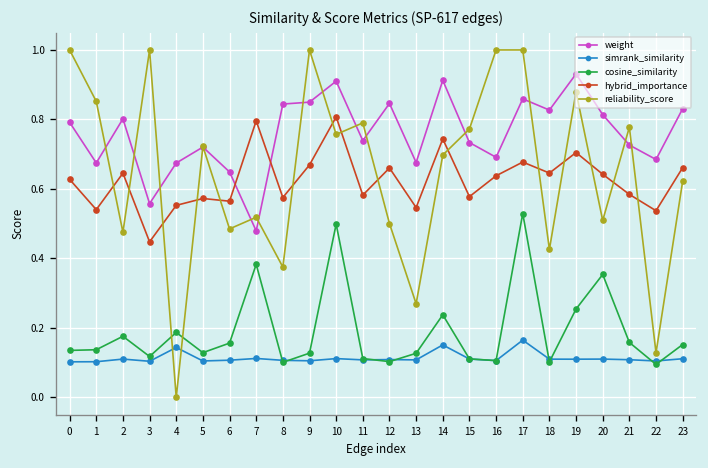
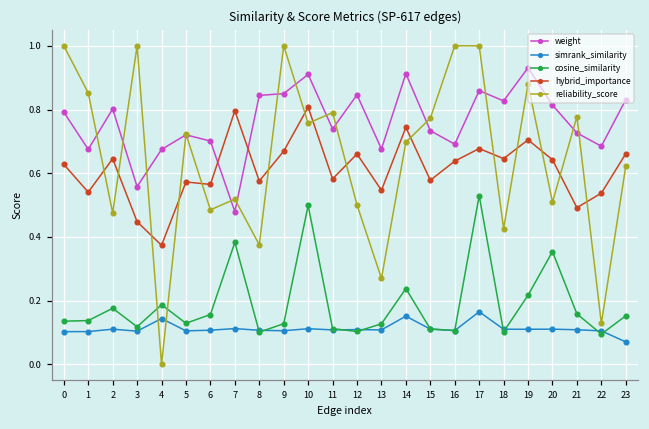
  {
    "weight": {
      "0": 0.79,
      "1": 0.67,
      "2": 0.80,
      "3": 0.56,
      "4": 0.67,
-     "6": 0.65,
+     "6": 0.70,
      "7": 0.48,
      "8": 0.84,
      "9": 0.85,
      "10": 0.91,
      "11": 0.74,
      "12": 0.85,
      "13": 0.68,
      "14": 0.91,
      "15": 0.73,
      "16": 0.69,
      "17": 0.86,
      "18": 0.83,
      "20": 0.81,
      "21": 0.73,
      "22": 0.68
    },
    "simrank_similarity": {
      "0": 0.10,
      "1": 0.10,
      "2": 0.11,
      "3": 0.10,
      "4": 0.14,
      "5": 0.11,
      "6": 0.11,
      "7": 0.11,
      "9": 0.11,
      "10": 0.11,
      "13": 0.11,
      "14": 0.15,
      "17": 0.17,
      "19": 0.11,
      "20": 0.11,
      "21": 0.11,
      "22": 0.11,
-     "23": 0.11
+     "23": 0.07
    },
    "cosine_similarity": {
      "0": 0.14,
      "1": 0.14,
      "2": 0.18,
      "3": 0.12,
      "4": 0.19,
      "5": 0.13,
      "6": 0.16,
      "7": 0.38,
      "9": 0.13,
      "10": 0.50,
      "13": 0.13,
      "14": 0.24,
      "17": 0.53,
-     "19": 0.25,
+     "19": 0.22,
      "20": 0.35,
      "21": 0.16,
      "22": 0.10,
      "23": 0.15
    },
    "hybrid_importance": {
      "0": 0.63,
      "1": 0.54,
      "2": 0.65,
      "3": 0.45,
-     "4": 0.55,
+     "4": 0.37,
      "5": 0.57,
      "6": 0.56,
      "7": 0.80,
      "8": 0.58,
      "9": 0.67,
      "10": 0.81,
      "11": 0.58,
      "12": 0.66,
      "13": 0.55,
      "14": 0.74,
      "15": 0.58,
      "16": 0.64,
      "17": 0.68,
      "18": 0.65,
      "19": 0.70,
      "20": 0.64,
-     "21": 0.58,
+     "21": 0.49,
      "22": 0.54,
      "23": 0.66
    },
    "reliability_score": {
      "0": 1.00,
      "1": 0.85,
      "2": 0.48,
      "3": 1.00,
      "4": 0.00,
      "6": 0.49,
      "7": 0.52,
      "8": 0.38,
      "9": 1.00,
      "10": 0.76,
      "11": 0.79,
      "12": 0.50,
      "13": 0.27,
      "14": 0.70,
      "15": 0.77,
      "16": 1.00,
      "17": 1.00,
      "18": 0.43,
      "20": 0.51,
      "21": 0.78,
      "22": 0.13,
      "23": 0.62
    }
  }
